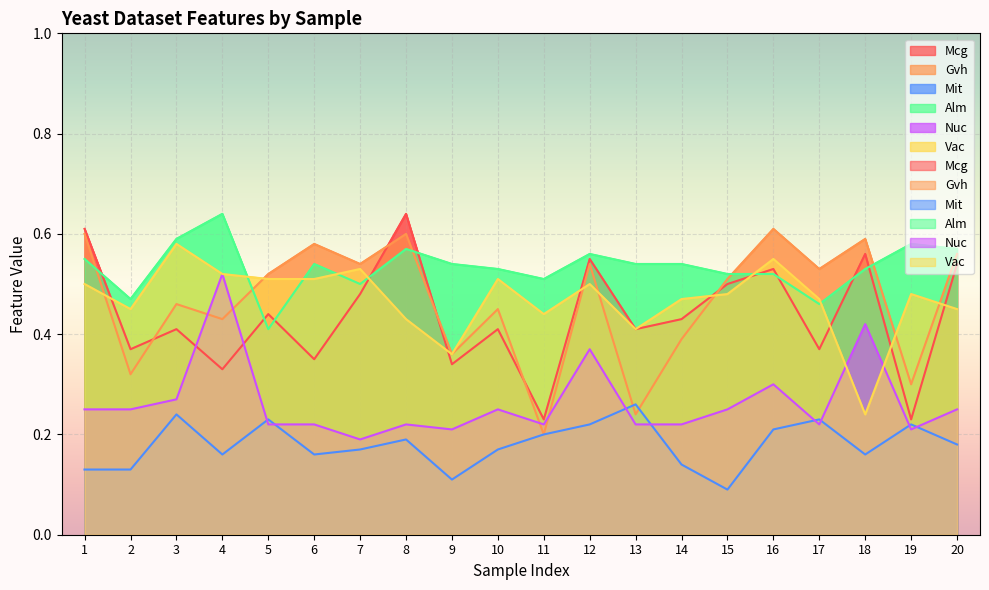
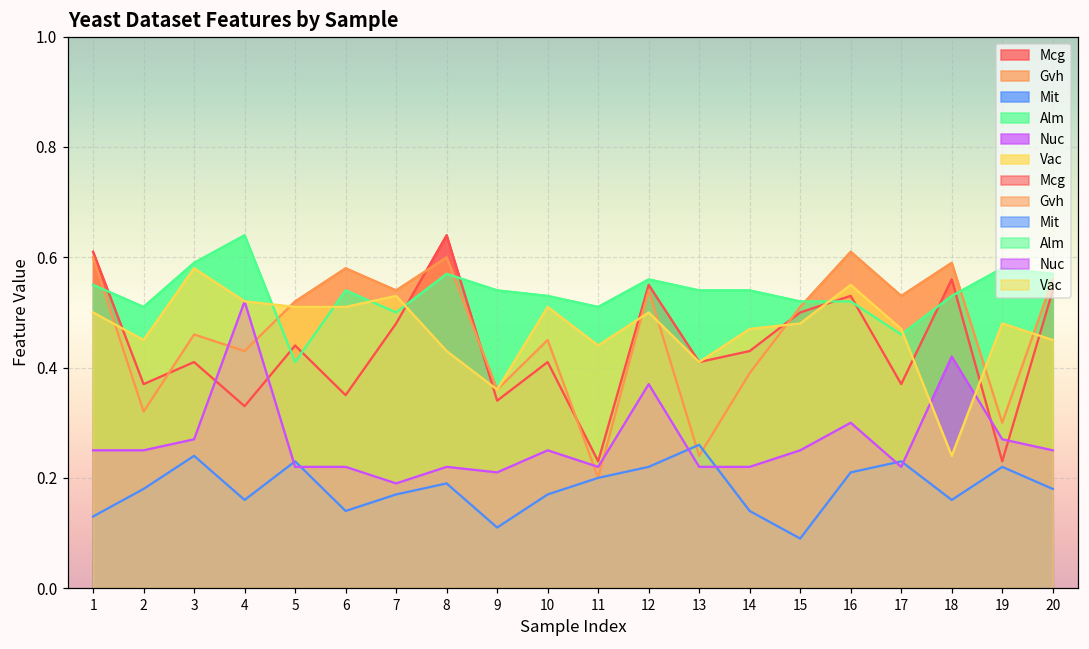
  {
    "Mit": {
      "1": 0.13,
-     "2": 0.13,
+     "2": 0.18,
      "3": 0.24,
      "4": 0.16,
      "5": 0.23,
-     "6": 0.16,
+     "6": 0.14,
      "7": 0.17,
      "8": 0.19,
      "9": 0.11,
      "10": 0.17,
      "12": 0.22,
      "13": 0.26,
      "14": 0.14,
      "15": 0.09,
      "16": 0.21,
      "17": 0.23,
      "18": 0.16,
      "19": 0.22,
      "20": 0.18
    },
    "Alm": {
      "1": 0.55,
-     "2": 0.47,
+     "2": 0.51,
      "3": 0.59,
      "4": 0.64,
      "5": 0.41,
      "6": 0.54,
      "7": 0.50,
      "8": 0.57,
      "9": 0.54,
      "10": 0.53,
      "11": 0.51,
      "12": 0.56,
      "13": 0.54,
      "14": 0.54,
      "15": 0.52,
      "16": 0.52,
      "17": 0.46,
      "18": 0.53
    },
    "Nuc": {
      "1": 0.25,
      "2": 0.25,
      "3": 0.27,
      "5": 0.22,
      "6": 0.22,
      "7": 0.19,
      "8": 0.22,
      "9": 0.21,
      "10": 0.25,
      "11": 0.22,
      "12": 0.37,
      "13": 0.22,
      "14": 0.22,
      "15": 0.25,
      "16": 0.30,
      "17": 0.22,
      "18": 0.42,
-     "19": 0.21,
+     "19": 0.27,
      "20": 0.25
    }
  }
